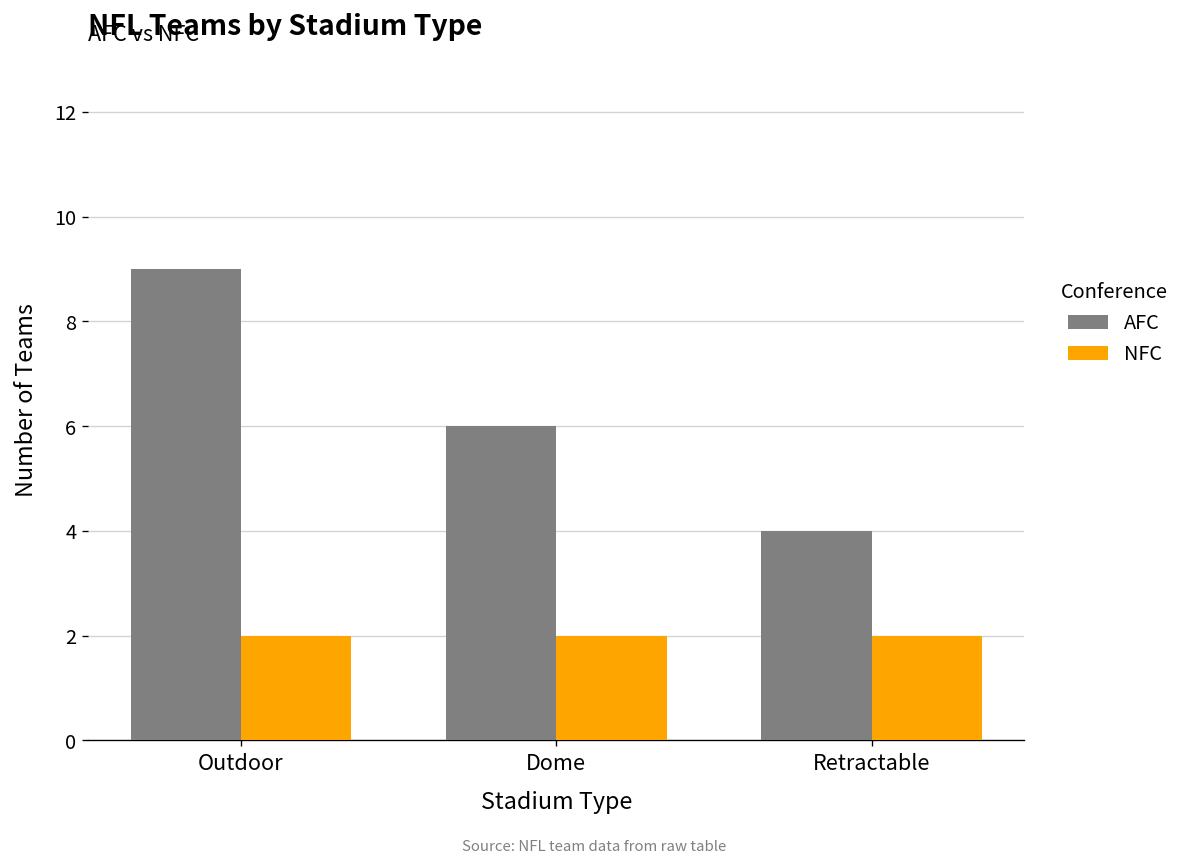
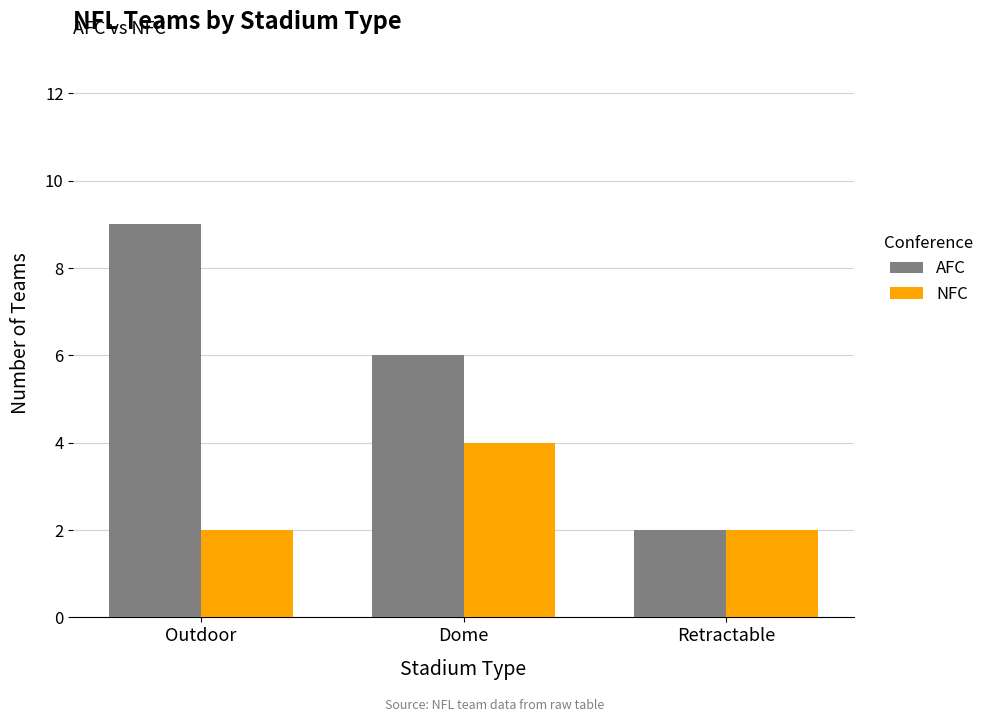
  {
    "AFC": {
      "Outdoor": 9,
      "Dome": 6,
-     "Retractable": 4
+     "Retractable": 2
    },
    "NFC": {
      "Outdoor": 2,
-     "Dome": 2,
+     "Dome": 4,
      "Retractable": 2
    }
  }
